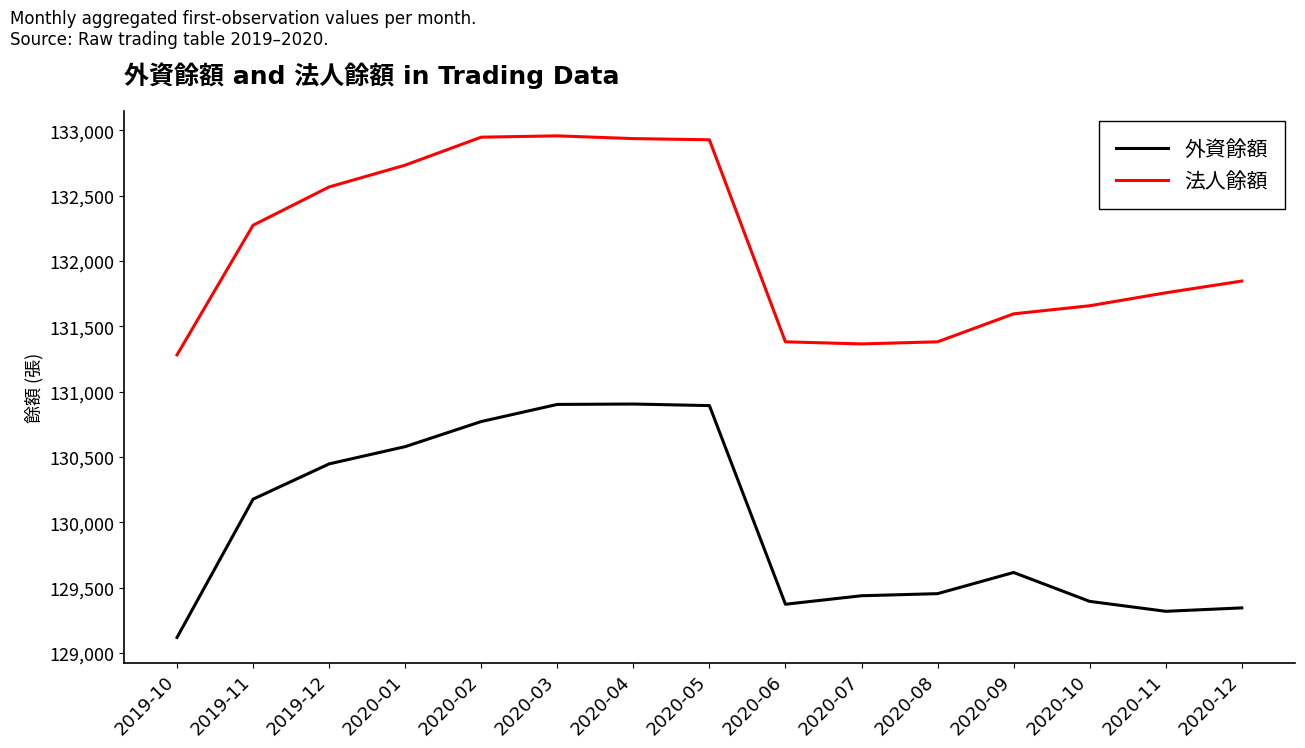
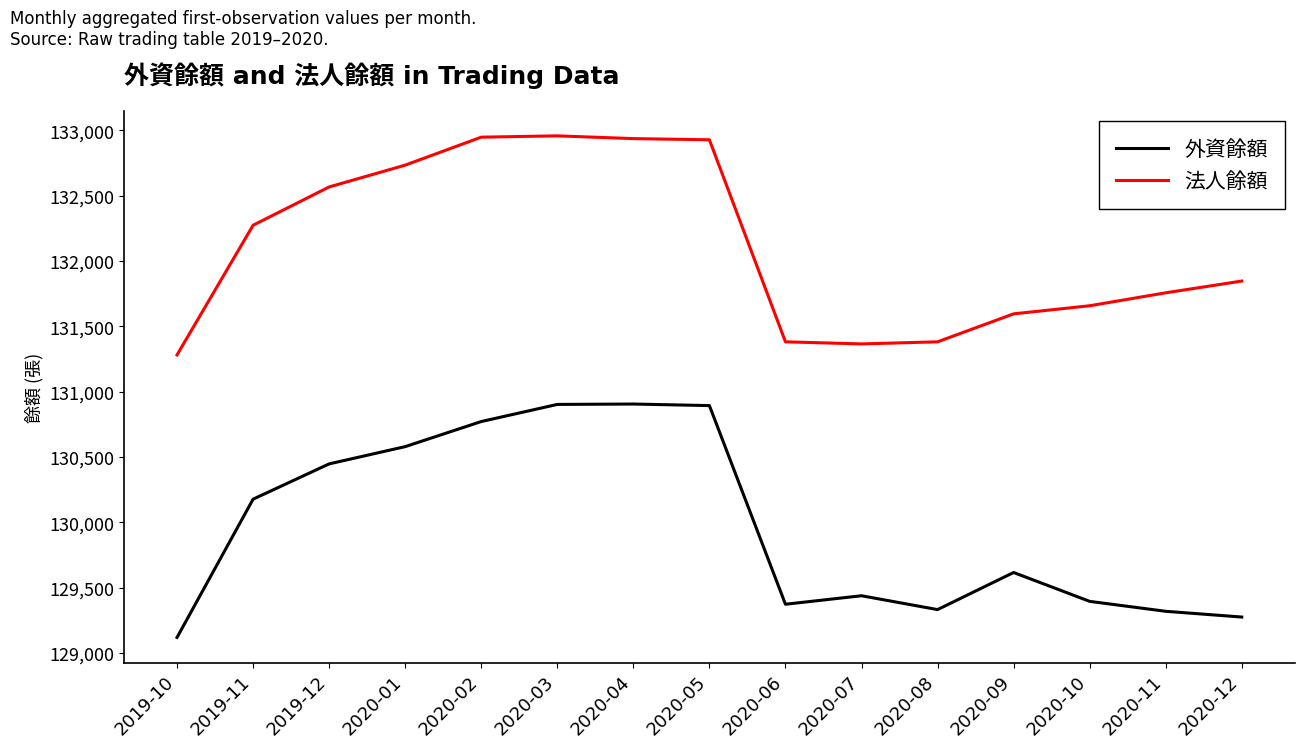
  {
    "外資餘額": {
      "2019-10": "129,120",
      "2019-11": "130,180",
      "2019-12": "130,450",
      "2020-01": "130,580",
      "2020-02": "130,770",
      "2020-03": "130,900",
      "2020-04": "130,910",
      "2020-05": "130,890",
      "2020-06": "129,370",
      "2020-07": "129,440",
-     "2020-08": "129,460",
+     "2020-08": "129,330",
      "2020-09": "129,620",
      "2020-10": "129,400",
      "2020-11": "129,320",
-     "2020-12": "129,350"
+     "2020-12": "129,280"
    },
    "法人餘額": {
      "2019-10": "131,280",
      "2019-11": "132,270",
      "2019-12": "132,570",
      "2020-01": "132,730",
      "2020-02": "132,950",
      "2020-03": "132,960",
      "2020-04": "132,940",
      "2020-05": "132,930",
      "2020-06": "131,380",
      "2020-07": "131,370",
      "2020-08": "131,380",
      "2020-09": "131,600",
      "2020-10": "131,660",
      "2020-11": "131,760",
      "2020-12": "131,850"
    }
  }
